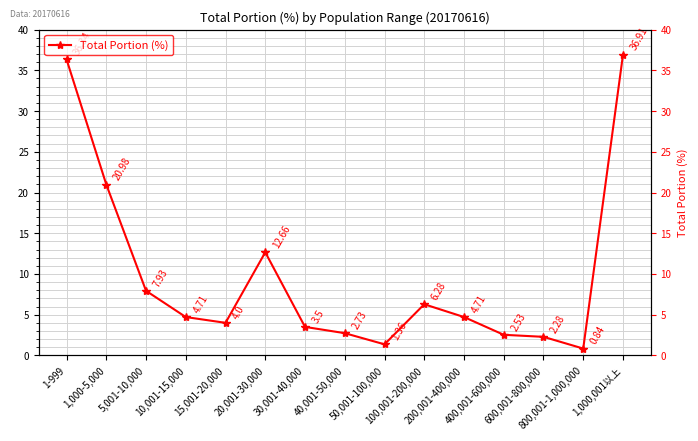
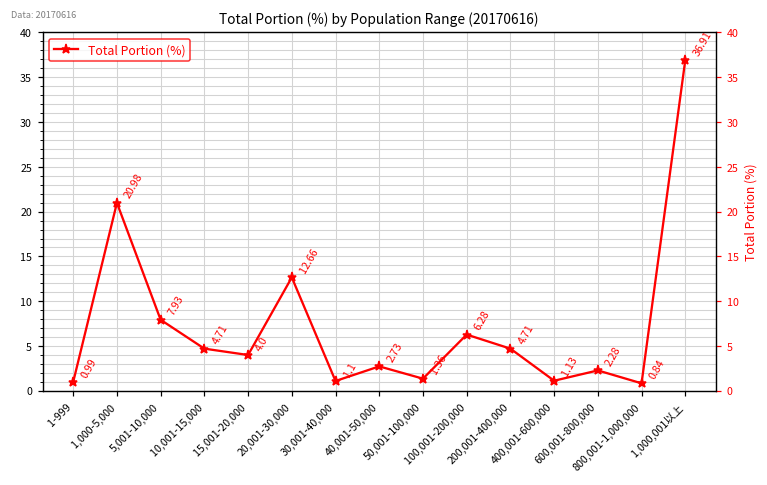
  {
-   "1-999": 36,
+   "1-999": 1,
    "1,000-5,000": 20.98,
    "5,001-10,000": 7.93,
    "10,001-15,000": 4.71,
    "15,001-20,000": 4.0,
    "20,001-30,000": 12.66,
-   "30,001-40,000": 3.5,
+   "30,001-40,000": 1.1,
    "40,001-50,000": 2.73,
    "50,001-100,000": 1.36,
    "100,001-200,000": 6.28,
    "200,001-400,000": 4.71,
-   "400,001-600,000": 2.53,
+   "400,001-600,000": 1.13,
    "600,001-800,000": 2.28,
    "800,001-1,000,000": 0.84,
    "1,000,001以上": 36.91
  }
